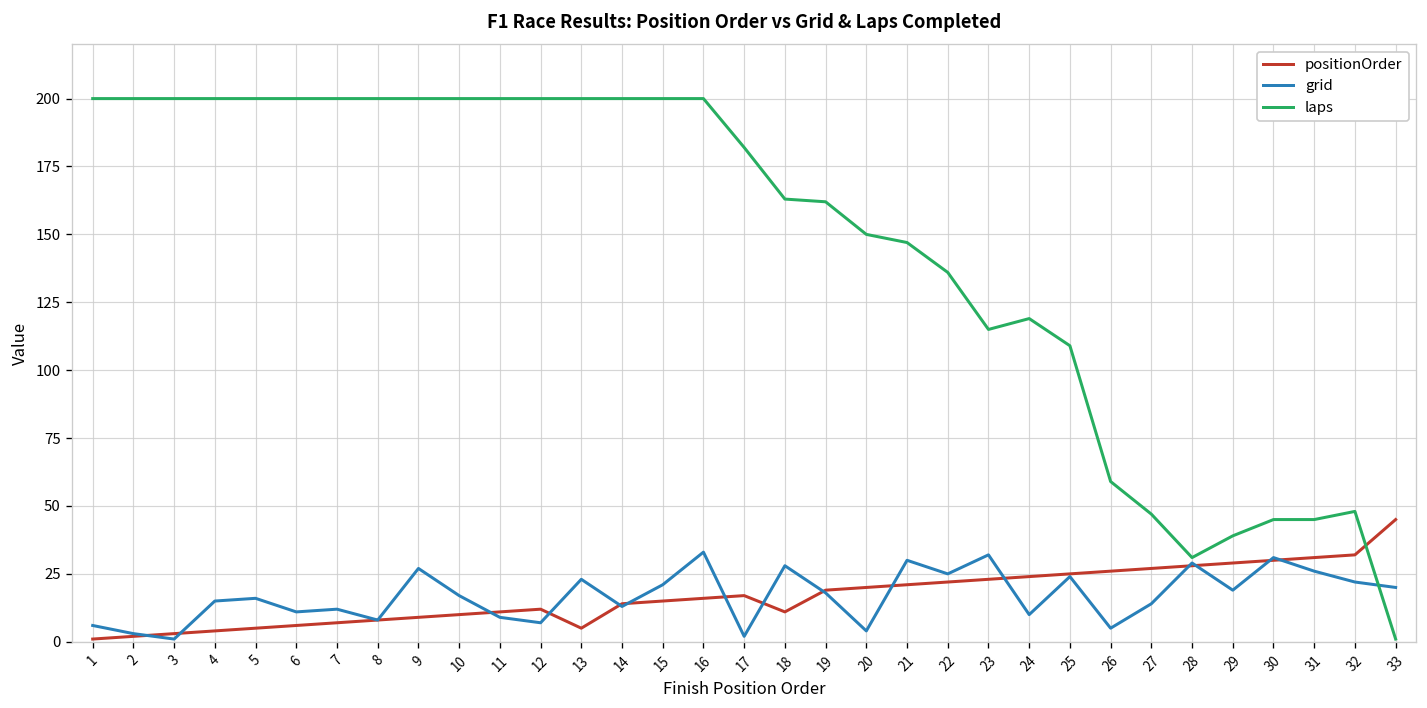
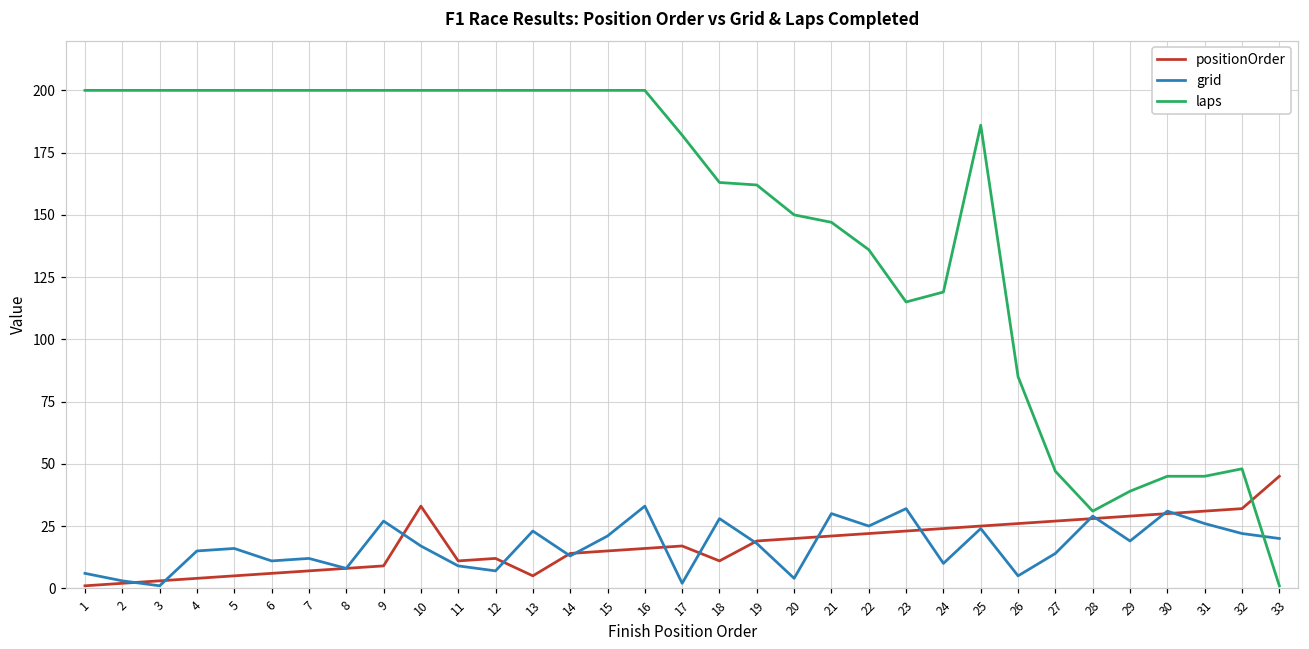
  {
    "positionOrder": {
      "1": 1,
      "3": 3,
      "4": 4,
      "5": 5,
      "6": 6,
      "7": 7,
      "9": 9,
-     "10": 10,
+     "10": 33,
      "11": 11,
      "12": 12,
      "13": 5,
      "15": 15,
      "16": 16,
      "17": 17,
      "18": 11,
      "20": 20,
      "21": 21,
      "22": 22,
      "23": 23,
      "24": 24,
      "26": 26,
      "27": 27,
      "29": 29,
      "31": 31,
      "32": 32,
      "33": 45
    },
    "grid": {
      "1": 6,
      "3": 1,
      "4": 15,
      "5": 16,
      "6": 11,
      "7": 12,
      "9": 27,
      "10": 17,
      "11": 9,
      "12": 7,
      "13": 23,
      "15": 21,
      "16": 33,
      "17": 2,
      "18": 28,
      "20": 4,
      "21": 30,
      "22": 25,
      "23": 32,
      "24": 10,
      "26": 5,
      "27": 14,
      "29": 19,
      "31": 26,
      "32": 22,
      "33": 20
    },
    "laps": {
      "1": 200,
      "2": 200,
      "3": 200,
      "4": 200,
      "5": 200,
      "6": 200,
      "7": 200,
      "8": 200,
      "9": 200,
      "10": 200,
      "11": 200,
      "12": 200,
      "13": 200,
      "14": 200,
      "15": 200,
      "16": 200,
      "17": 182,
      "18": 163,
      "19": 162,
      "20": 150,
      "21": 147,
      "22": 136,
      "23": 115,
      "24": 119,
-     "25": 109,
-     "26": 59,
+     "25": 186,
+     "26": 85,
      "27": 47,
      "28": 31,
      "29": 39,
      "30": 45,
      "31": 45,
      "32": 48,
      "33": 1
    }
  }
